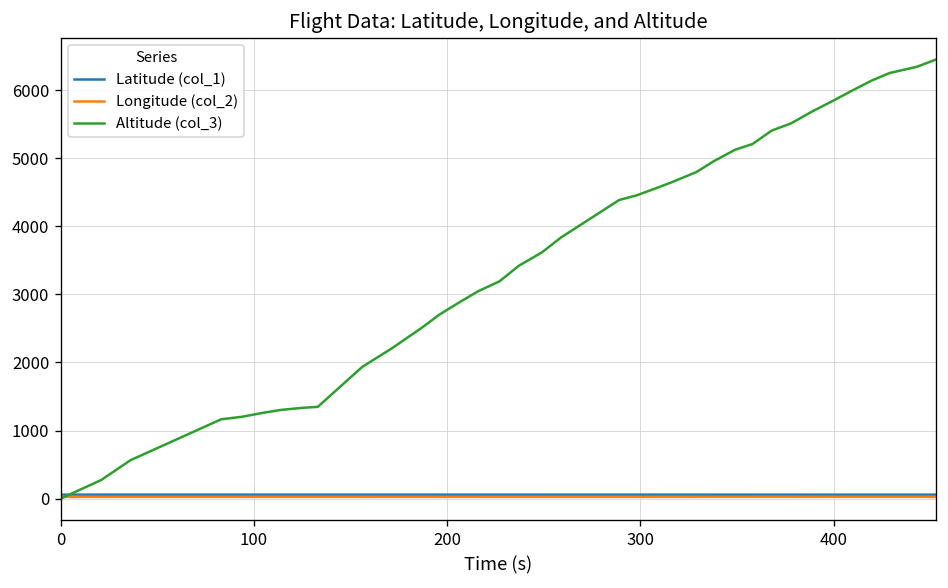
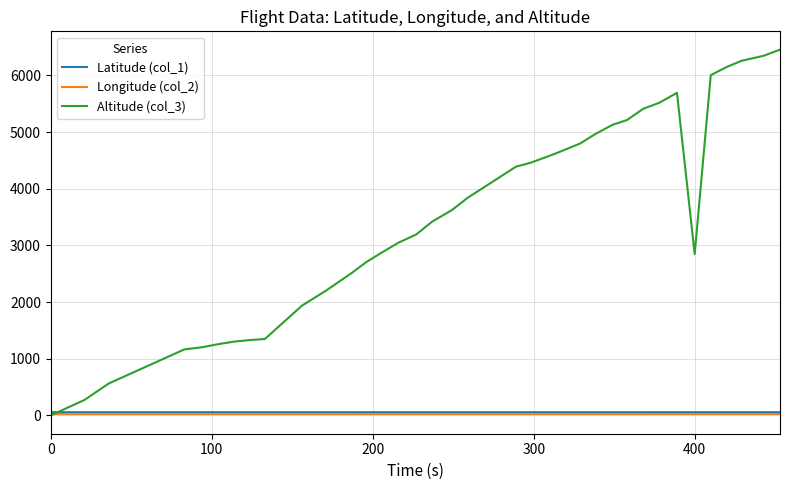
  {
    "Altitude (col_3)": {
-     "400": 5900
+     "400": 2800
    }
  }
